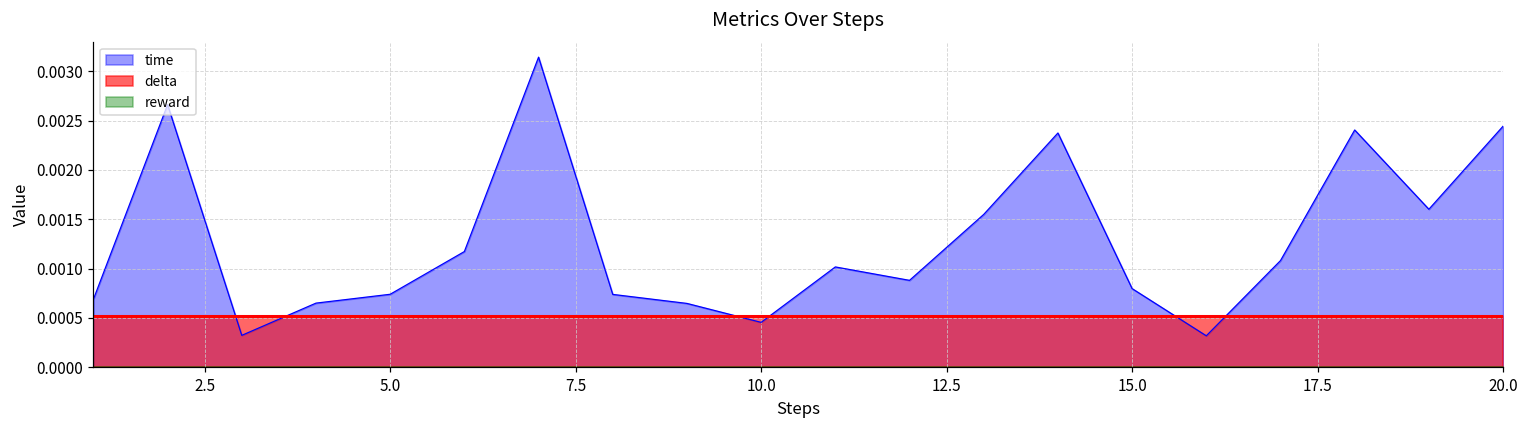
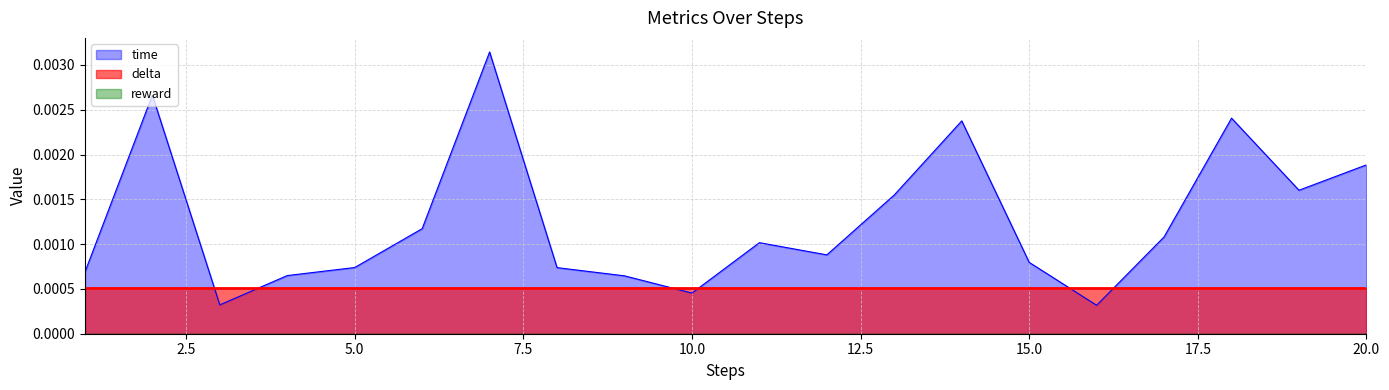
  {
    "time": {
      "5.0": 0.0007,
      "10.0": 0.0005,
      "15.0": 0.0008,
-     "20.0": 0.0024
+     "20.0": 0.0019
    },
    "delta": {
      "5.0": 0.0005,
      "10.0": 0.0005,
      "15.0": 0.0005,
      "20.0": 0.0005
    },
    "reward": {
      "5.0": 0.0000,
      "10.0": 0.0000,
      "15.0": 0.0000,
      "20.0": 0.0000
    }
  }
